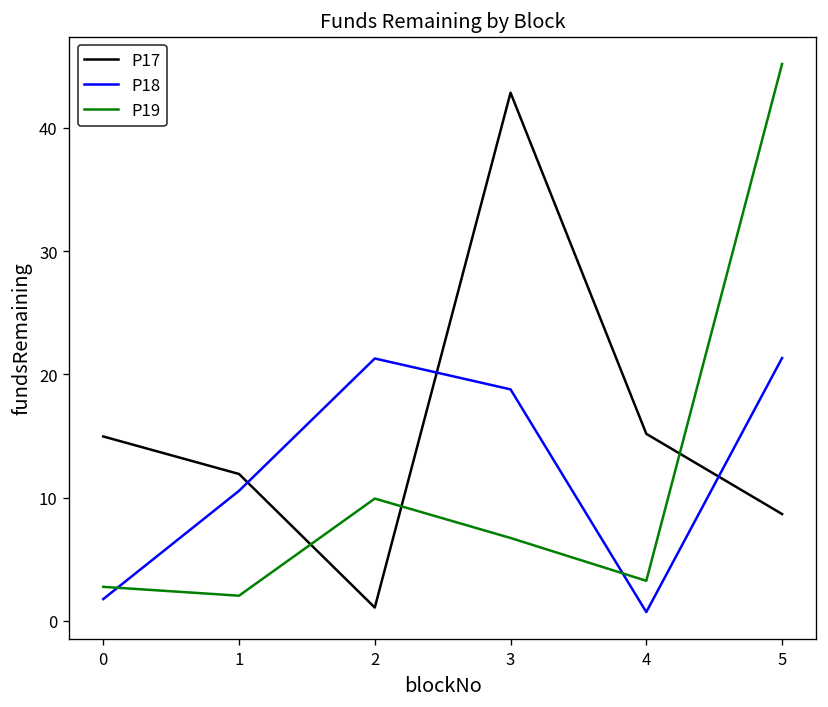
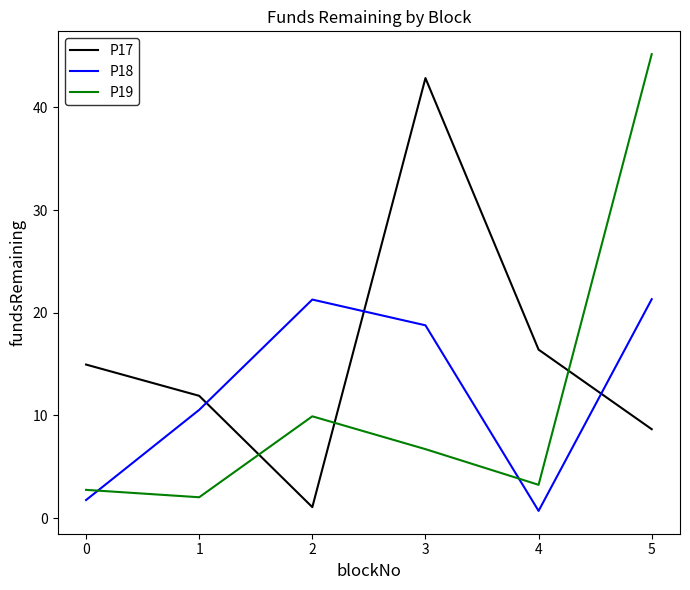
  {
    "P17": {
      "0": 15.0,
      "1": 11.9,
      "2": 1.1,
      "3": 42.8,
-     "4": 15.2,
+     "4": 16.4,
      "5": 8.7
    },
    "P18": {
      "0": 1.8,
      "1": 10.5,
      "2": 21.3,
      "3": 18.8,
      "4": 0.7,
      "5": 21.3
    },
    "P19": {
      "0": 2.8,
      "1": 2.0,
      "2": 9.9,
      "3": 6.7,
      "4": 3.2,
      "5": 45.2
    }
  }
